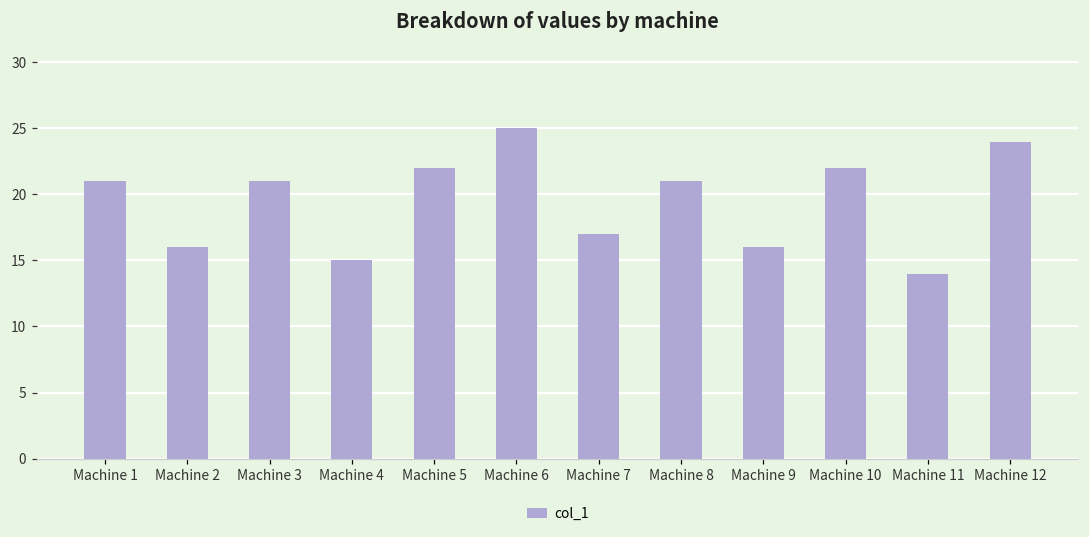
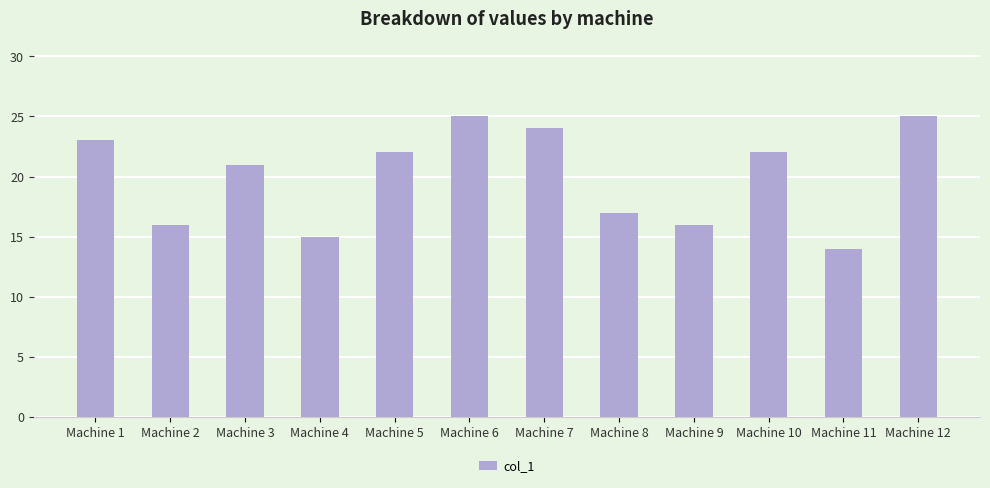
  {
-   "Machine 1": 21,
+   "Machine 1": 23,
    "Machine 2": 16,
    "Machine 3": 21,
    "Machine 4": 15,
    "Machine 5": 22,
    "Machine 6": 25,
-   "Machine 7": 17,
-   "Machine 8": 21,
+   "Machine 7": 24,
+   "Machine 8": 17,
    "Machine 9": 16,
    "Machine 10": 22,
    "Machine 11": 14,
-   "Machine 12": 24
+   "Machine 12": 25
  }
